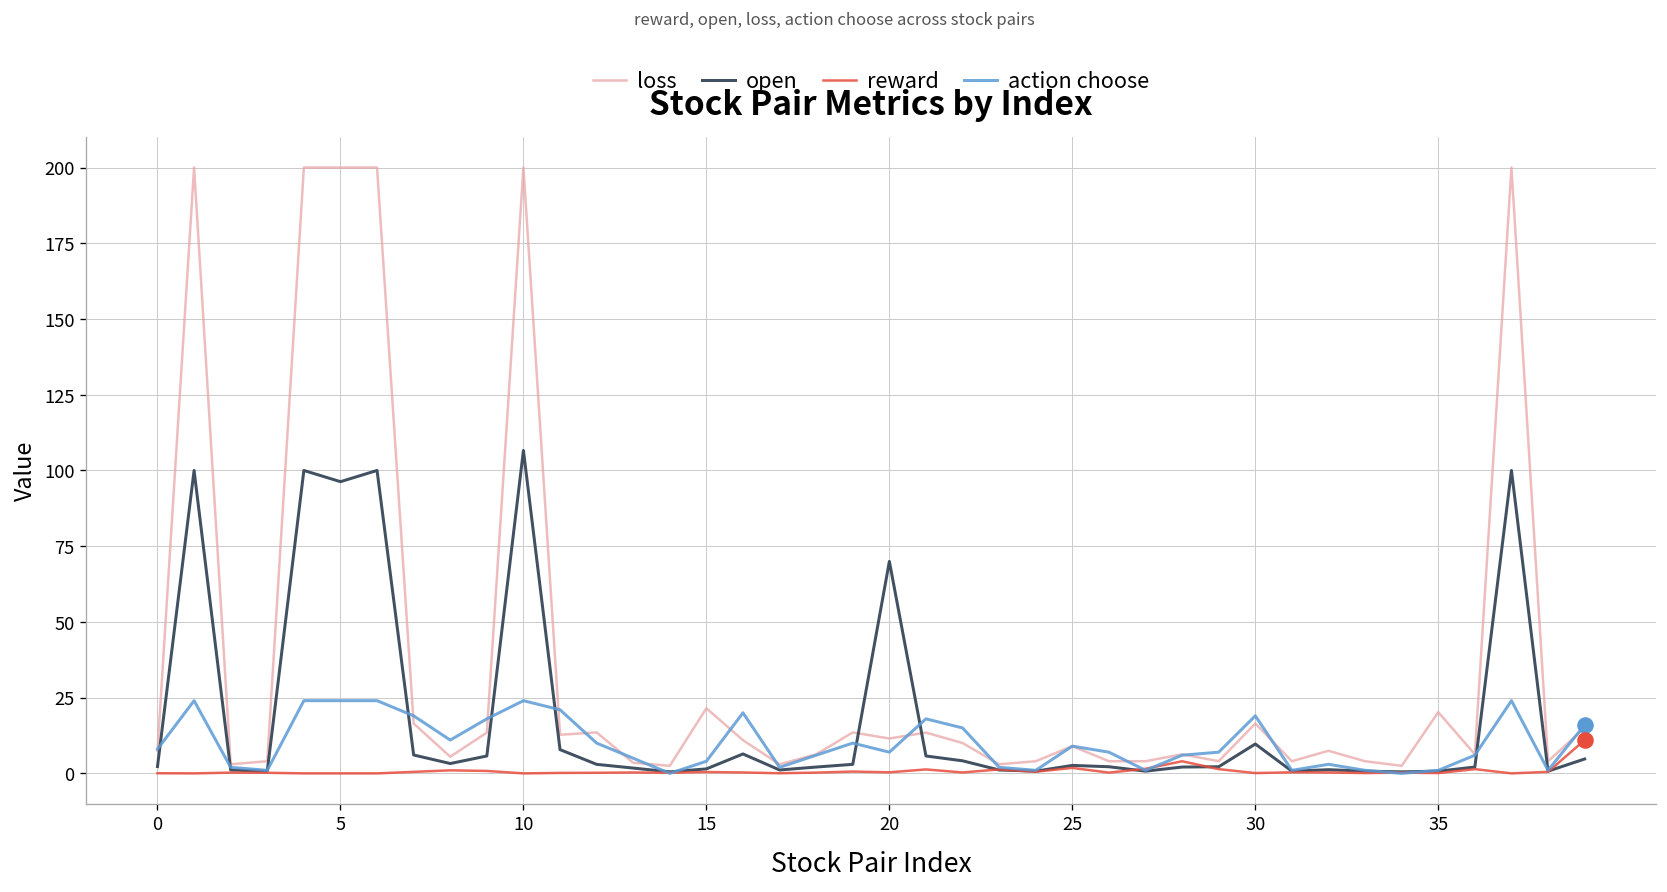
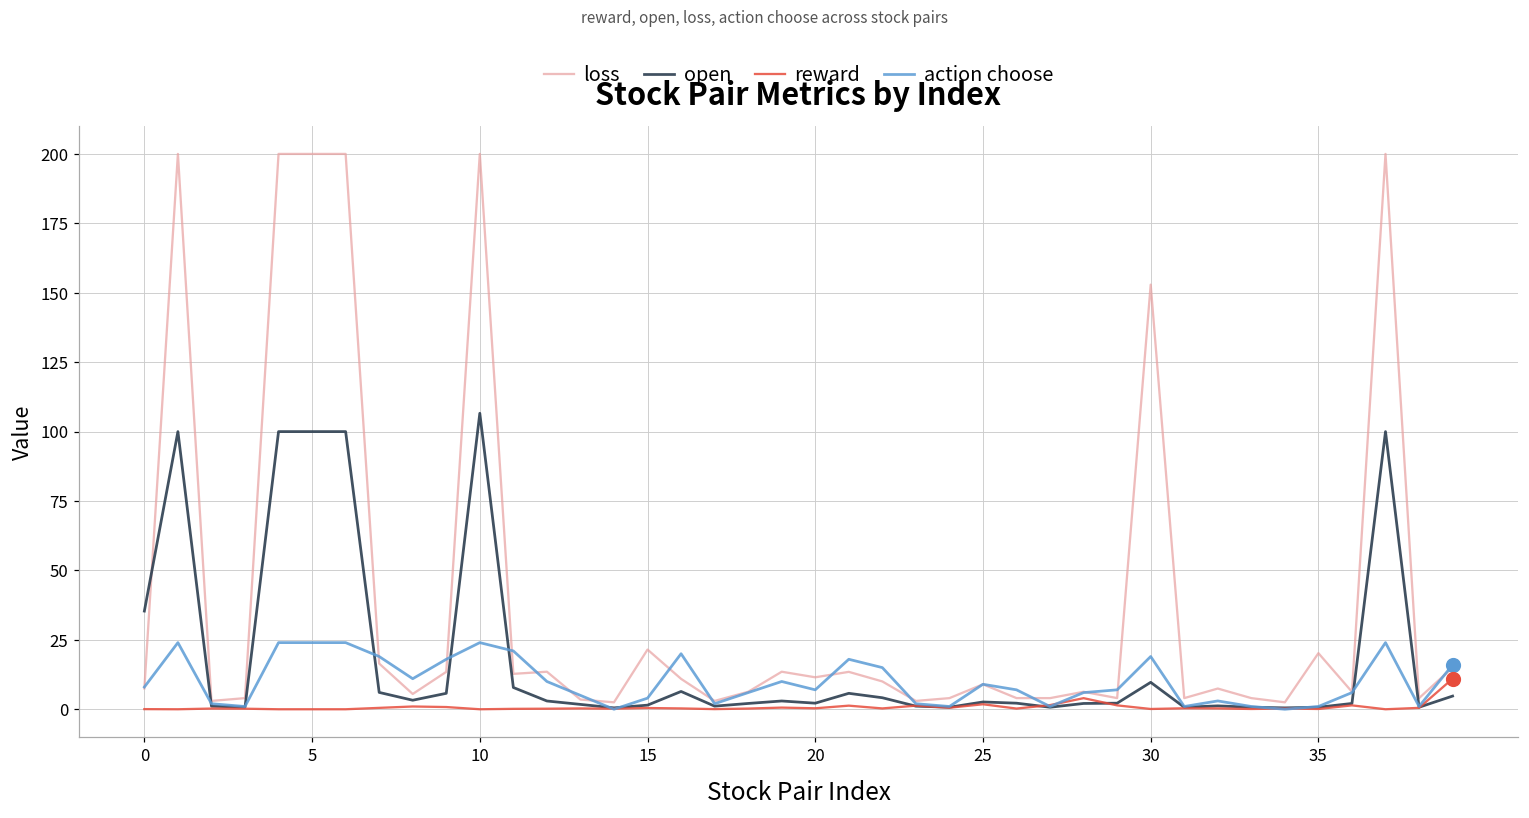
  {
    "loss": {
      "5": 200,
      "10": 200,
      "15": 22,
      "20": 12,
-     "30": 16,
+     "30": 153,
      "35": 20
    },
    "open": {
-     "0": 2,
-     "5": 96,
+     "0": 35,
+     "5": 100,
      "10": 107,
      "15": 1,
-     "20": 70,
+     "20": 2,
      "30": 10
    }
  }
